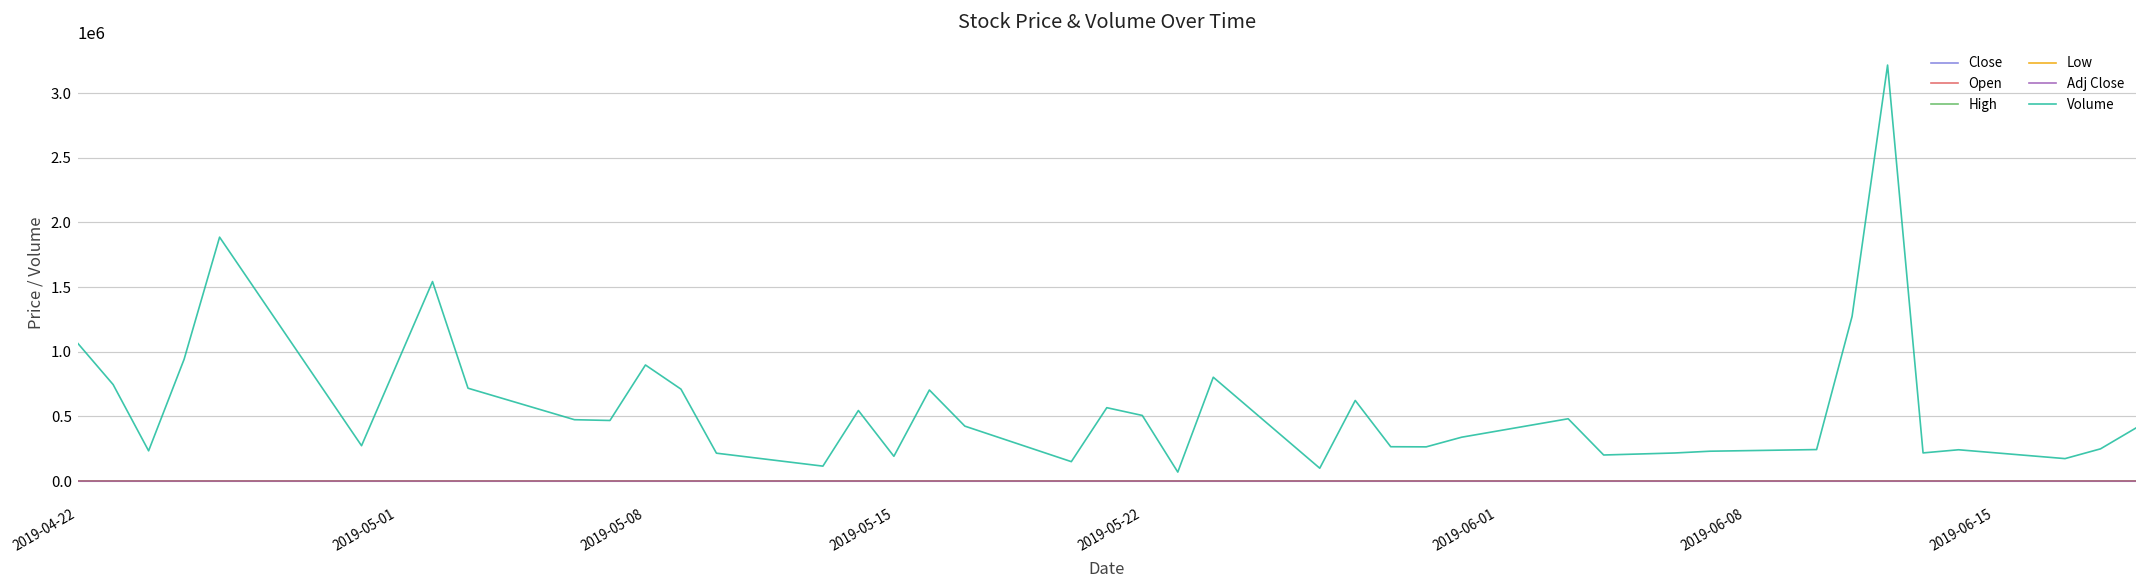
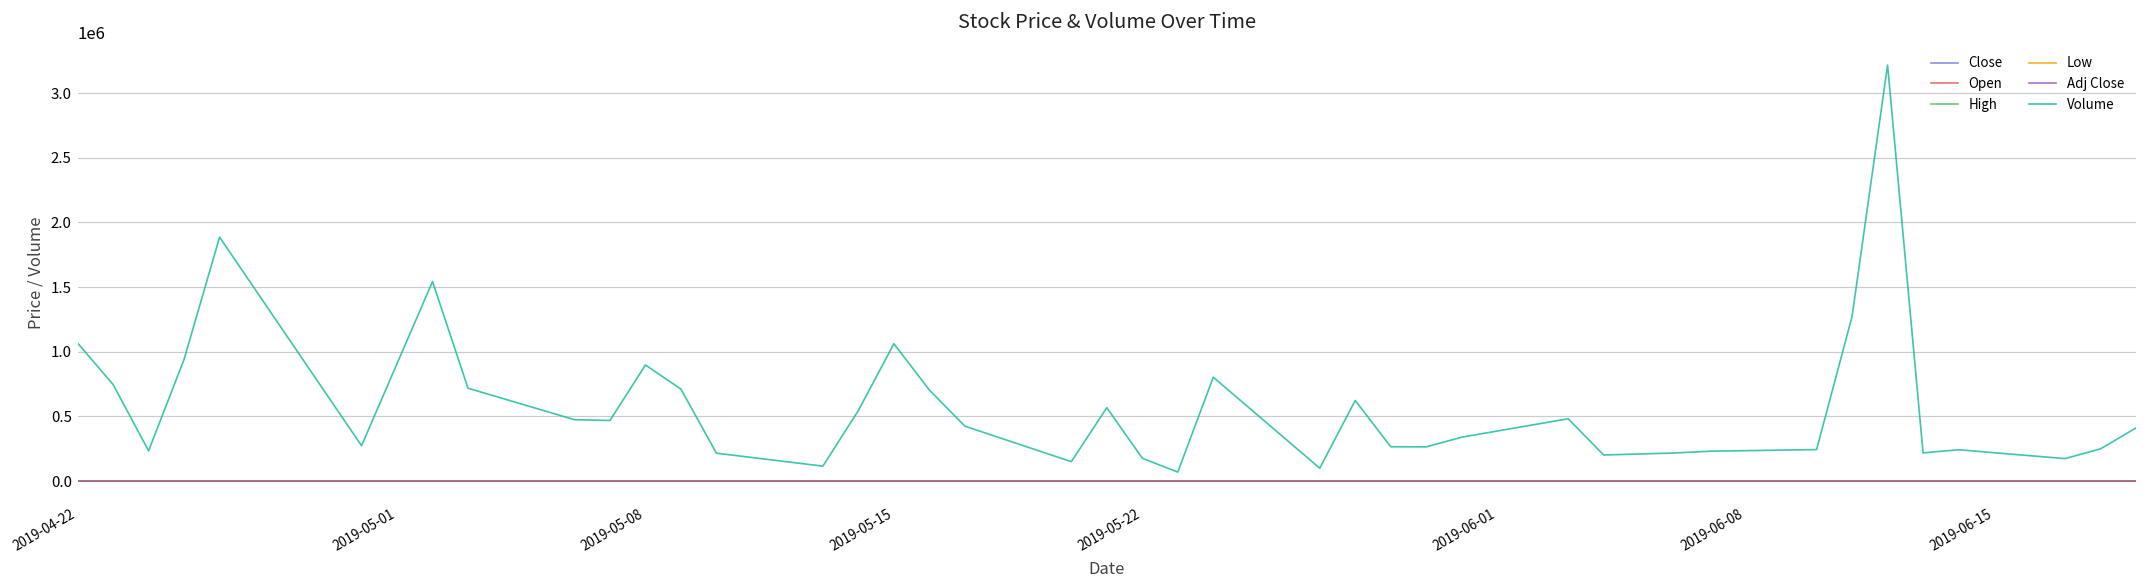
  {
    "Adj Close": {
      "2019-04-22": 0,
      "2019-05-08": 0,
      "2019-05-15": 0,
      "2019-05-22": 0
    },
    "Volume": {
      "2019-04-22": 1070000,
      "2019-05-08": 900000,
-     "2019-05-15": 190000,
-     "2019-05-22": 510000
+     "2019-05-15": 1060000,
+     "2019-05-22": 180000
    }
  }
